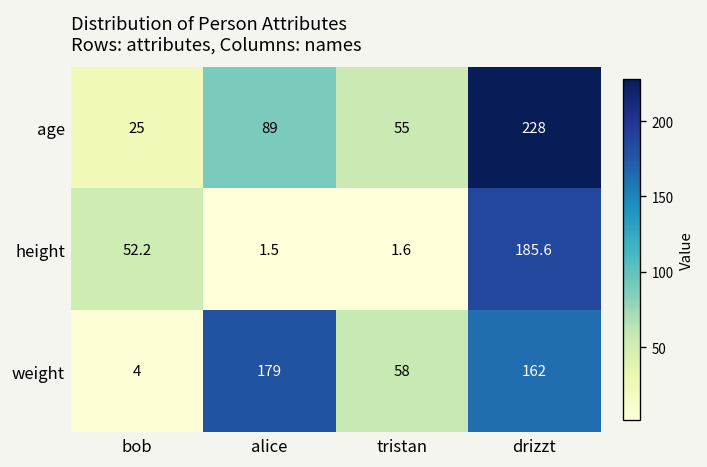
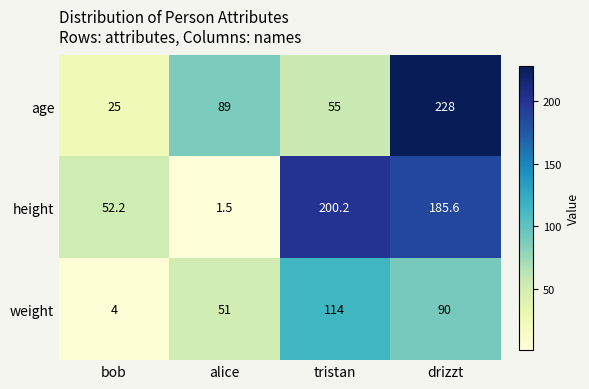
  {
    "age": {
      "bob": 25,
      "alice": 89,
      "tristan": 55,
      "drizzt": 228
    },
    "height": {
      "bob": 52.2,
      "alice": 1.5,
-     "tristan": 1.6,
+     "tristan": 200.2,
      "drizzt": 185.6
    },
    "weight": {
      "bob": 4,
-     "alice": 179,
-     "tristan": 58,
-     "drizzt": 162
+     "alice": 51,
+     "tristan": 114,
+     "drizzt": 90
    }
  }
